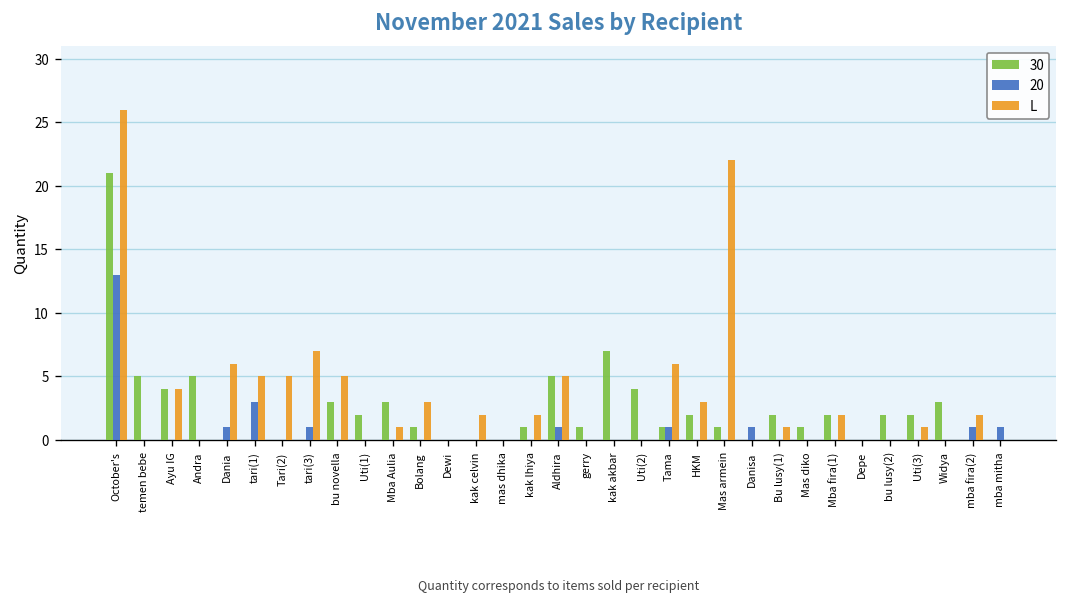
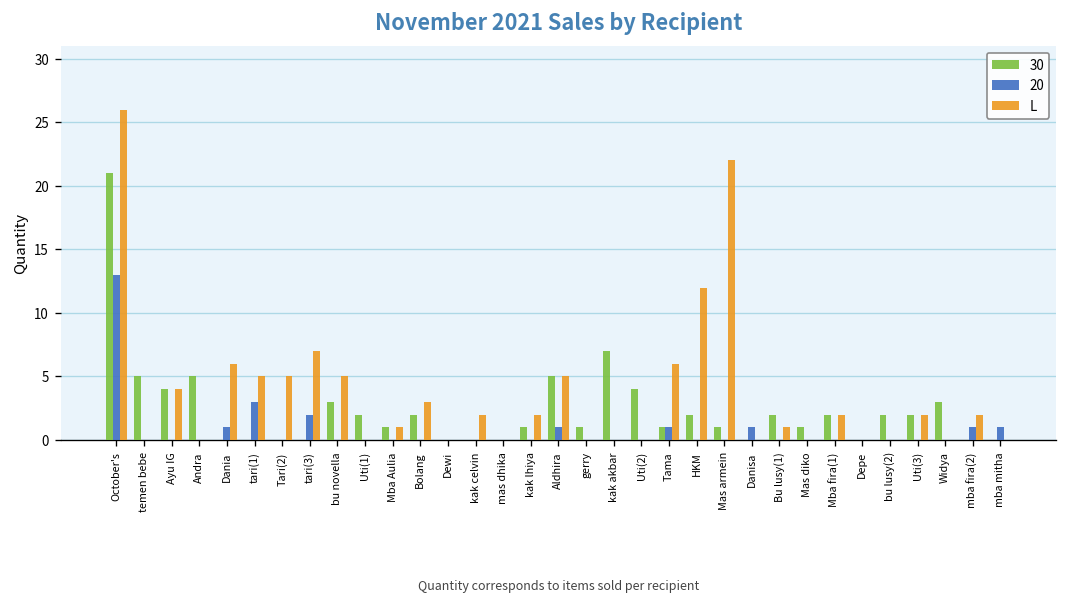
  {
    "30": {
      "October's": 21,
      "temen bebe": 5,
      "Ayu IG": 4,
      "Andra": 5,
      "Dania": 0,
      "tari(1)": 0,
      "Tari(2)": 0,
      "tari(3)": 0,
      "bu novella": 3,
      "Uti(1)": 2,
-     "Mba Aulia": 3,
-     "Bolang": 1,
+     "Mba Aulia": 1,
+     "Bolang": 2,
      "Dewi": 0,
      "kak celvin": 0,
      "mas dhika": 0,
      "kak lhiya": 1,
      "Aldhira": 5,
      "gerry": 1,
      "kak akbar": 7,
      "Uti(2)": 4,
      "Tama": 1,
      "HKM": 2,
      "Mas armein": 1,
      "Danisa": 0,
      "Bu lusy(1)": 2,
      "Mas diko": 1,
      "Mba fira(1)": 2,
      "Depe": 0,
      "bu lusy(2)": 2,
      "Uti(3)": 2,
      "Widya": 3,
      "mba fira(2)": 0,
      "mba mitha": 0
    },
    "20": {
      "October's": 13,
      "temen bebe": 0,
      "Ayu IG": 0,
      "Andra": 0,
      "Dania": 1,
      "tari(1)": 3,
      "Tari(2)": 0,
-     "tari(3)": 1,
+     "tari(3)": 2,
      "bu novella": 0,
      "Uti(1)": 0,
      "Mba Aulia": 0,
      "Bolang": 0,
      "Dewi": 0,
      "kak celvin": 0,
      "mas dhika": 0,
      "kak lhiya": 0,
      "Aldhira": 1,
      "gerry": 0,
      "kak akbar": 0,
      "Uti(2)": 0,
      "Tama": 1,
      "HKM": 0,
      "Mas armein": 0,
      "Danisa": 1,
      "Bu lusy(1)": 0,
      "Mas diko": 0,
      "Mba fira(1)": 0,
      "Depe": 0,
      "bu lusy(2)": 0,
      "Uti(3)": 0,
      "Widya": 0,
      "mba fira(2)": 1,
      "mba mitha": 1
    },
    "L": {
      "October's": 26,
      "temen bebe": 0,
      "Ayu IG": 4,
      "Andra": 0,
      "Dania": 6,
      "tari(1)": 5,
      "Tari(2)": 5,
      "tari(3)": 7,
      "bu novella": 5,
      "Uti(1)": 0,
      "Mba Aulia": 1,
      "Bolang": 3,
      "Dewi": 0,
      "kak celvin": 2,
      "mas dhika": 0,
      "kak lhiya": 2,
      "Aldhira": 5,
      "gerry": 0,
      "kak akbar": 0,
      "Uti(2)": 0,
      "Tama": 6,
-     "HKM": 3,
+     "HKM": 12,
      "Mas armein": 22,
      "Danisa": 0,
      "Bu lusy(1)": 1,
      "Mas diko": 0,
      "Mba fira(1)": 2,
      "Depe": 0,
      "bu lusy(2)": 0,
-     "Uti(3)": 1,
+     "Uti(3)": 2,
      "Widya": 0,
      "mba fira(2)": 2,
      "mba mitha": 0
    }
  }
